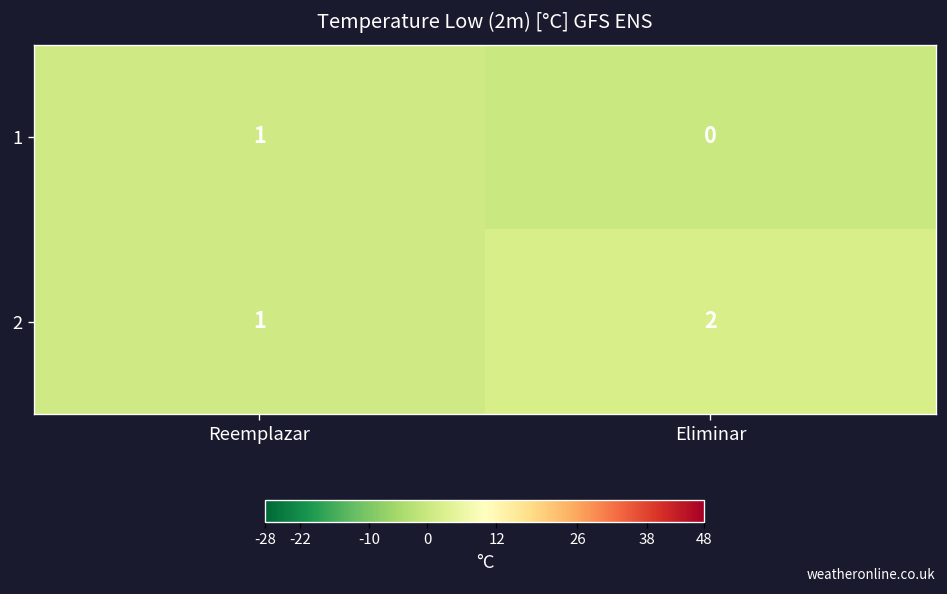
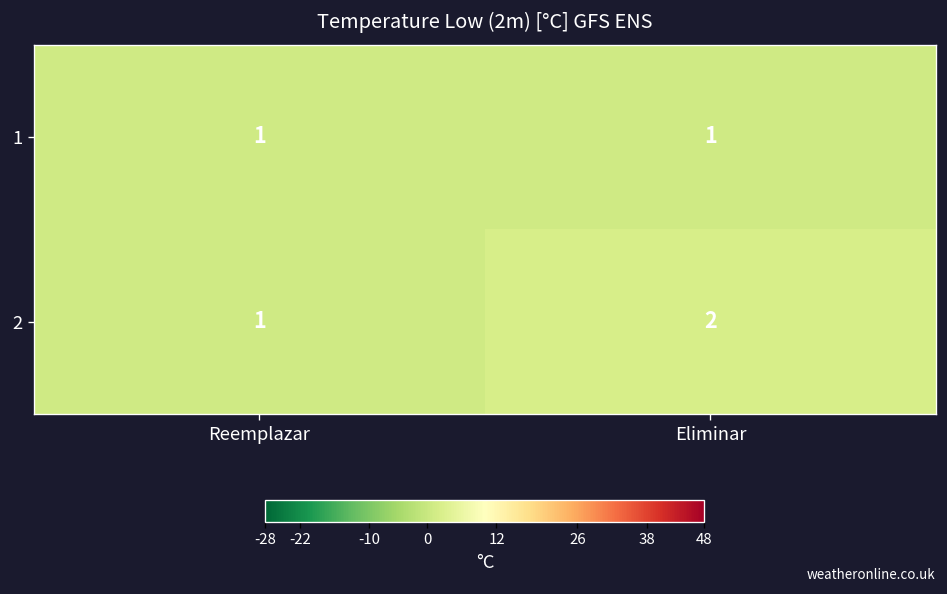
  {
    "1": {
      "Reemplazar": 1,
-     "Eliminar": 0
+     "Eliminar": 1
    },
    "2": {
      "Reemplazar": 1,
      "Eliminar": 2
    }
  }
